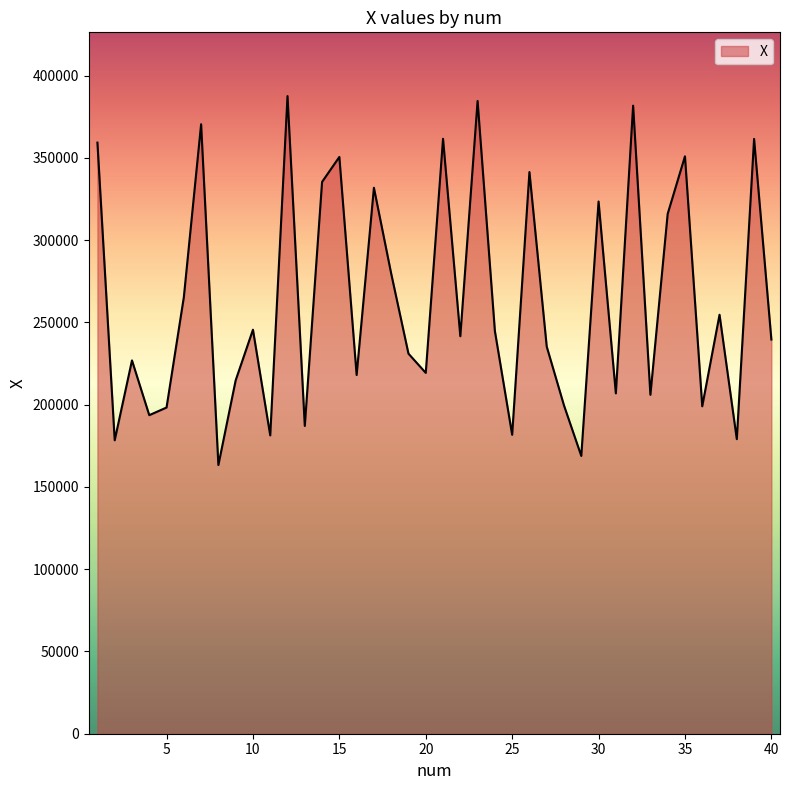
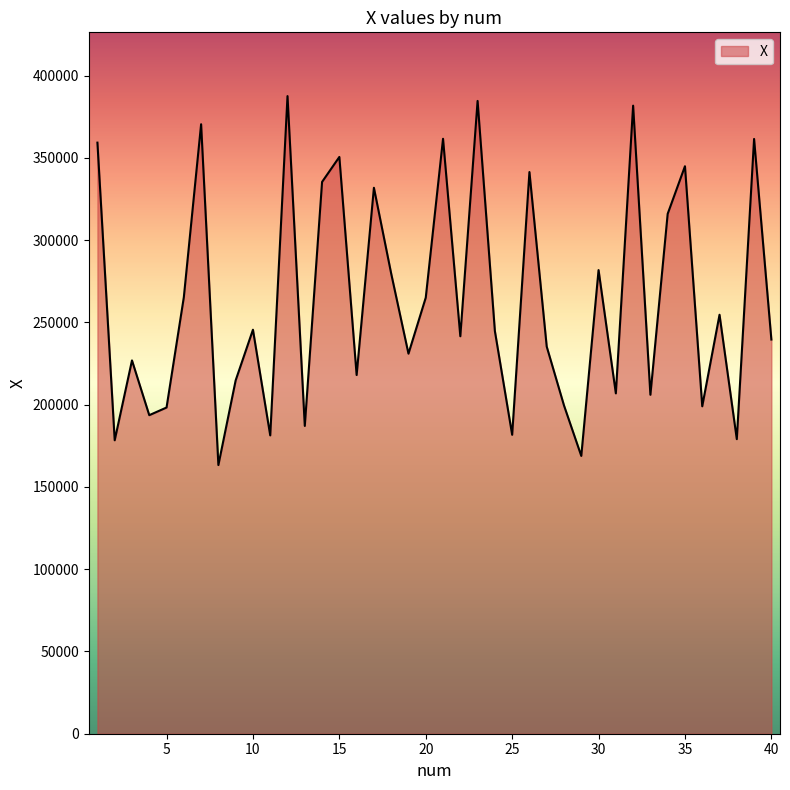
  {
    "5": 198000,
    "10": 246000,
    "15": 351000,
-   "20": 219000,
+   "20": 265000,
    "25": 182000,
-   "30": 323000,
-   "35": 351000,
+   "30": 282000,
+   "35": 345000,
    "40": 240000
  }
